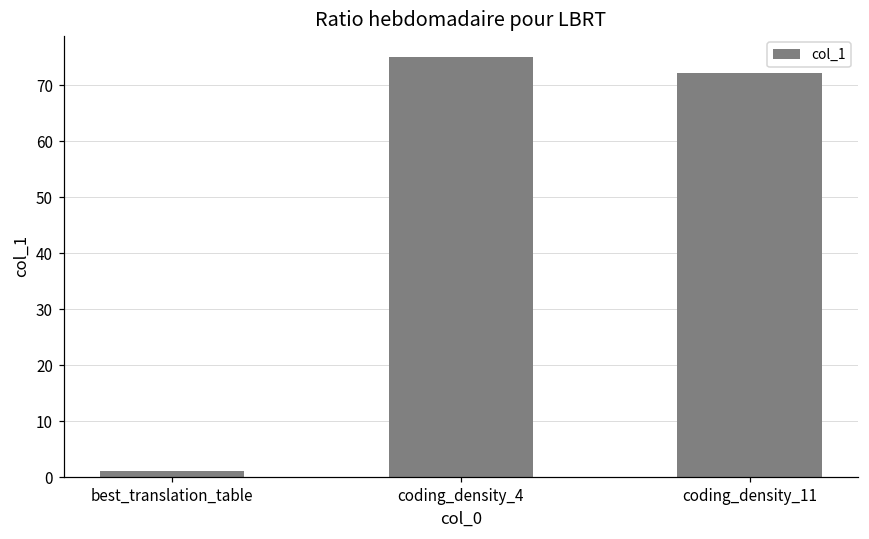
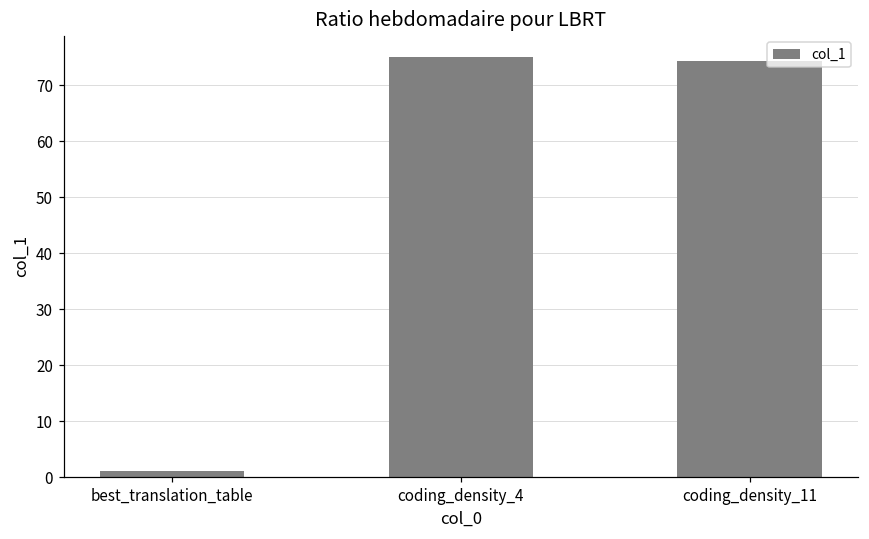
  {
    "best_translation_table": 1,
    "coding_density_4": 75,
-   "coding_density_11": 72
+   "coding_density_11": 74
  }
